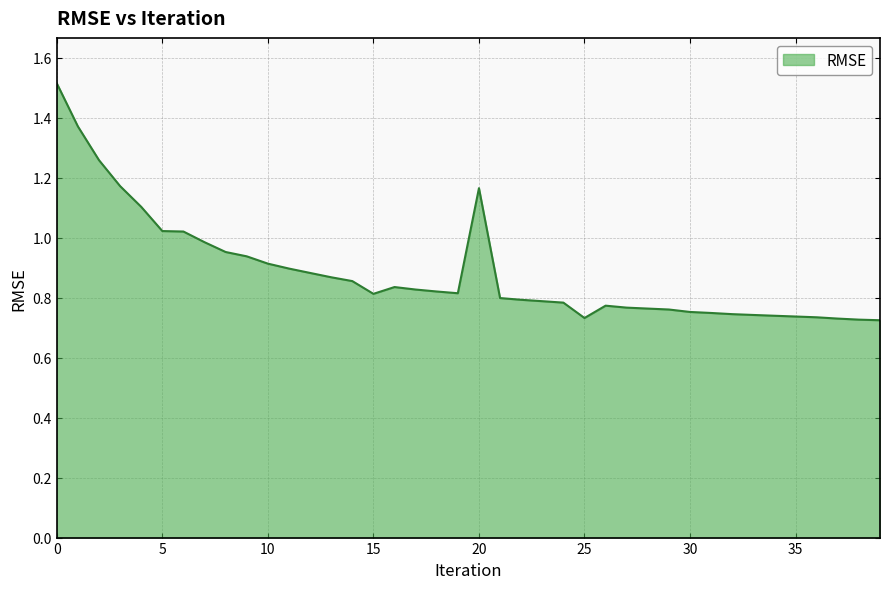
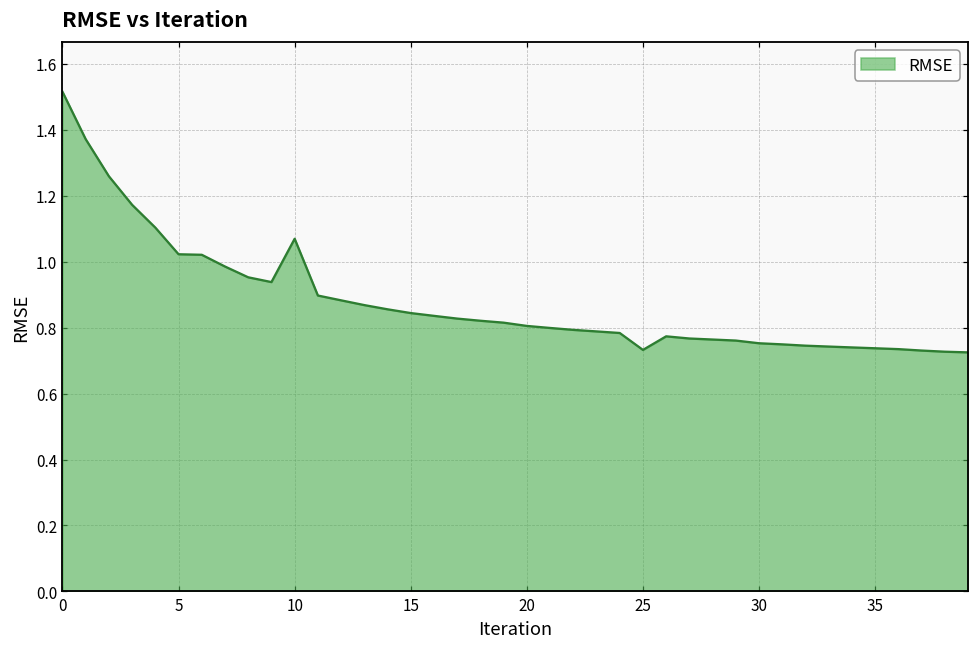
  {
    "0": 1.52,
    "5": 1.02,
-   "10": 0.91,
-   "15": 0.81,
-   "20": 1.17,
+   "10": 1.07,
+   "15": 0.84,
+   "20": 0.81,
    "25": 0.73,
    "30": 0.75,
    "35": 0.74
  }
